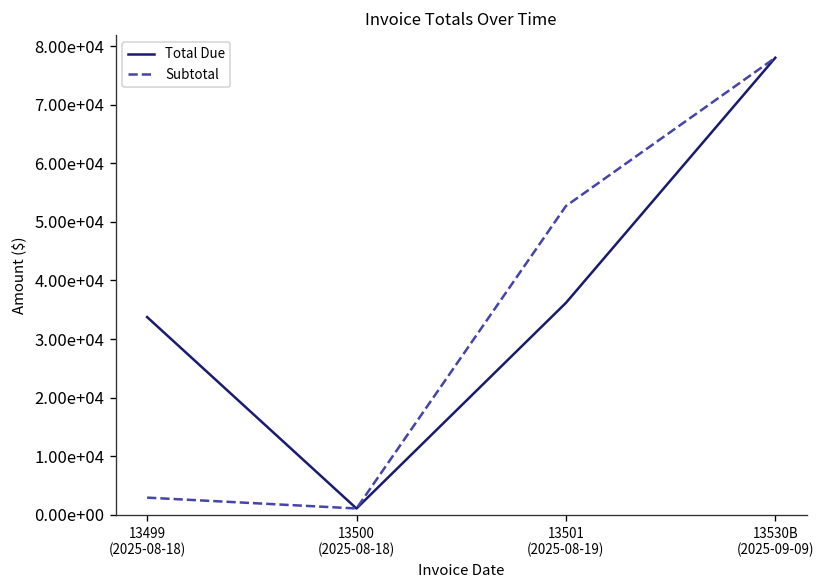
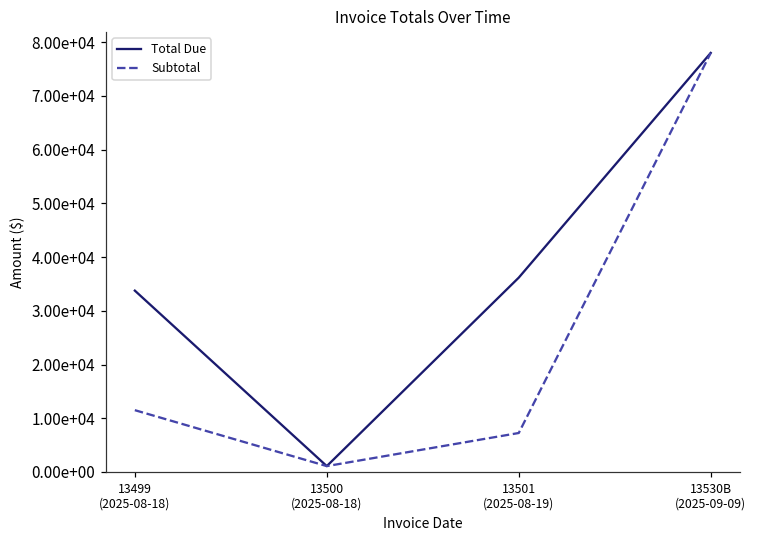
  {
    "Total Due": {
      "13499 (2025-08-18)": 34000,
      "13501 (2025-08-19)": 36000
    },
    "Subtotal": {
-     "13499 (2025-08-18)": 3000,
-     "13501 (2025-08-19)": 53000
+     "13499 (2025-08-18)": 12000,
+     "13501 (2025-08-19)": 7000
    }
  }
